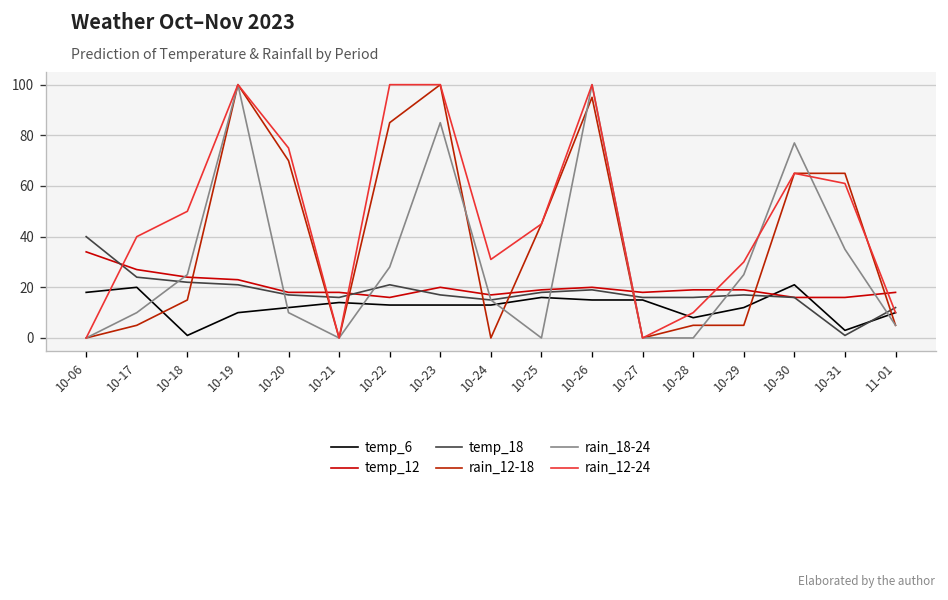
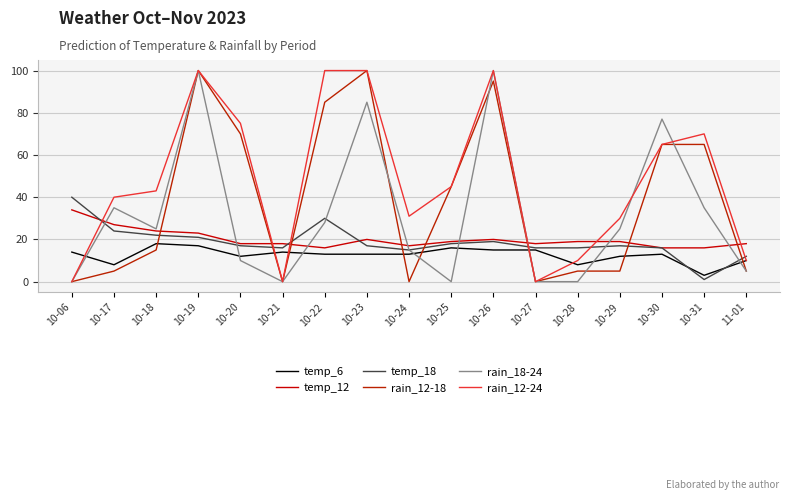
  {
    "temp_6": {
-     "10-06": 18,
-     "10-17": 20,
-     "10-18": 1,
-     "10-19": 10,
+     "10-06": 14,
+     "10-17": 8,
+     "10-18": 18,
+     "10-19": 17,
      "10-20": 12,
      "10-21": 14,
      "10-22": 13,
      "10-23": 13,
      "10-24": 13,
      "10-25": 16,
      "10-26": 15,
      "10-28": 8,
      "10-29": 12,
-     "10-30": 21,
+     "10-30": 13,
      "10-31": 3
    },
    "temp_18": {
      "10-06": 40,
      "10-17": 24,
      "10-18": 22,
      "10-19": 21,
      "10-21": 16,
-     "10-22": 21,
+     "10-22": 30,
      "10-23": 17,
      "10-28": 16,
      "10-29": 17,
      "10-31": 1,
      "11-01": 12
    },
    "rain_18-24": {
-     "10-17": 10,
+     "10-17": 35,
      "10-20": 10,
      "10-22": 28,
      "10-23": 85,
      "10-25": 0,
      "10-28": 0,
      "10-29": 25,
      "10-30": 77,
      "10-31": 35
    },
    "rain_12-24": {
      "10-17": 40,
-     "10-18": 50,
+     "10-18": 43,
      "10-20": 75,
      "10-22": 100,
      "10-24": 31,
      "10-28": 10,
      "10-29": 30,
-     "10-31": 61
+     "10-31": 70
    }
  }
